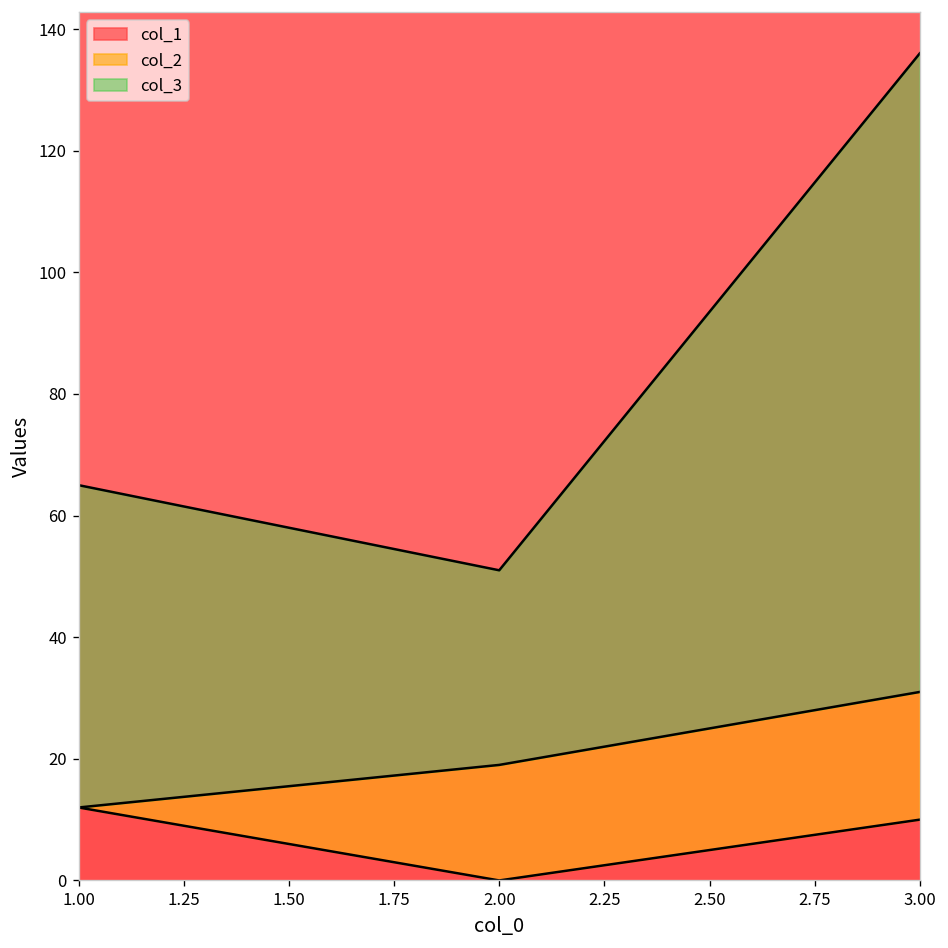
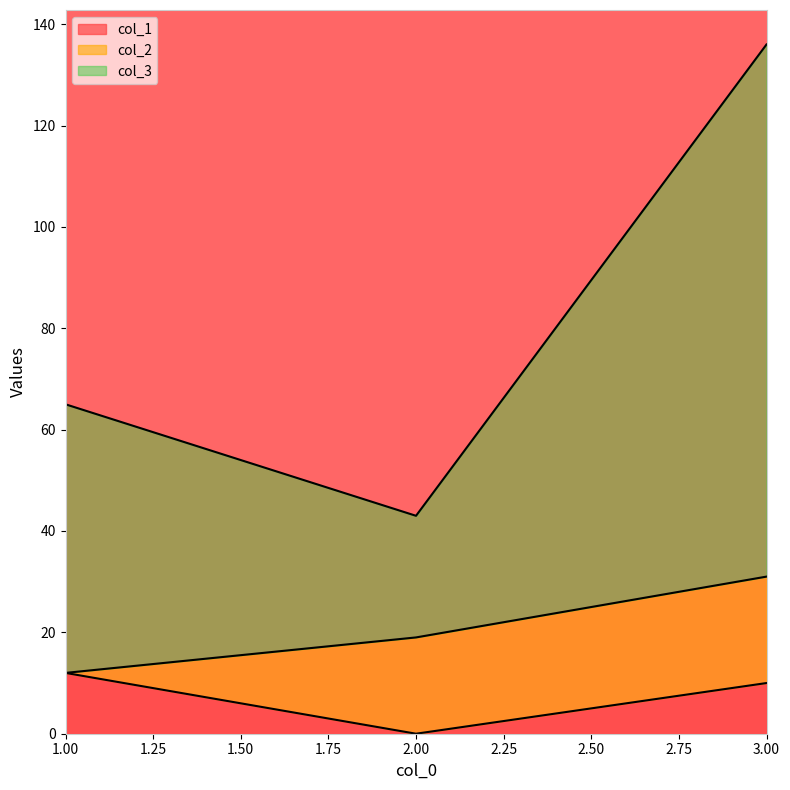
  {
    "col_1": {
      "2.00": 0,
      "3.00": 10
    },
    "col_2": {
      "2.00": 19,
      "3.00": 21
    },
    "col_3": {
      "1.00": 53,
-     "2.00": 32,
+     "2.00": 24,
      "3.00": 105
    }
  }
